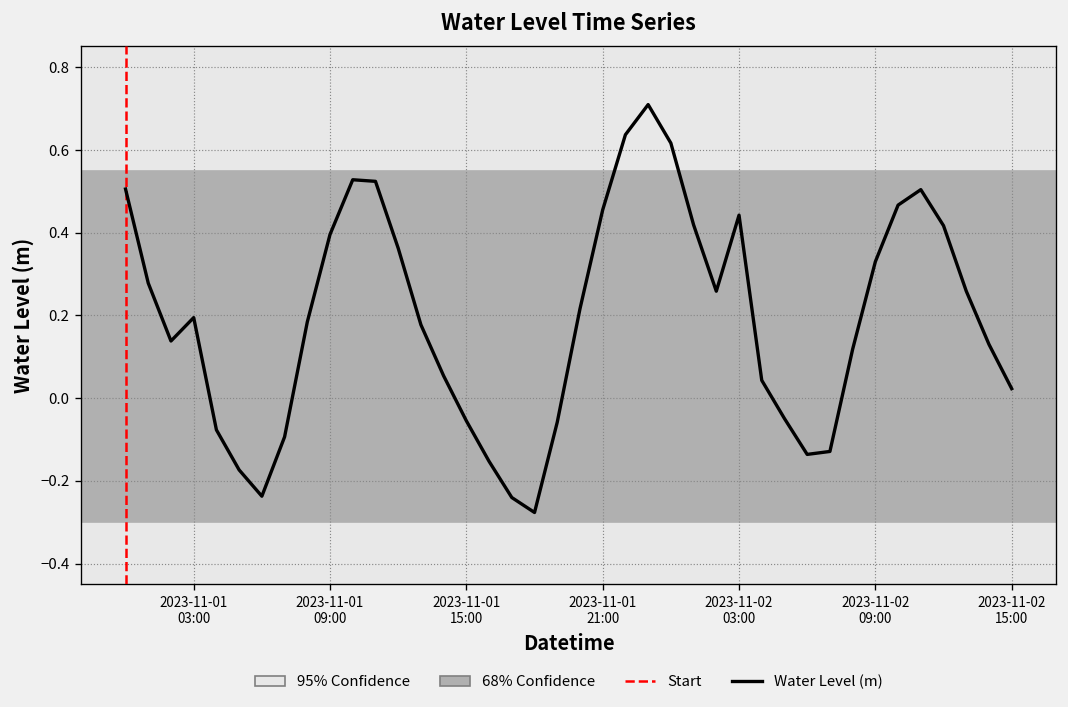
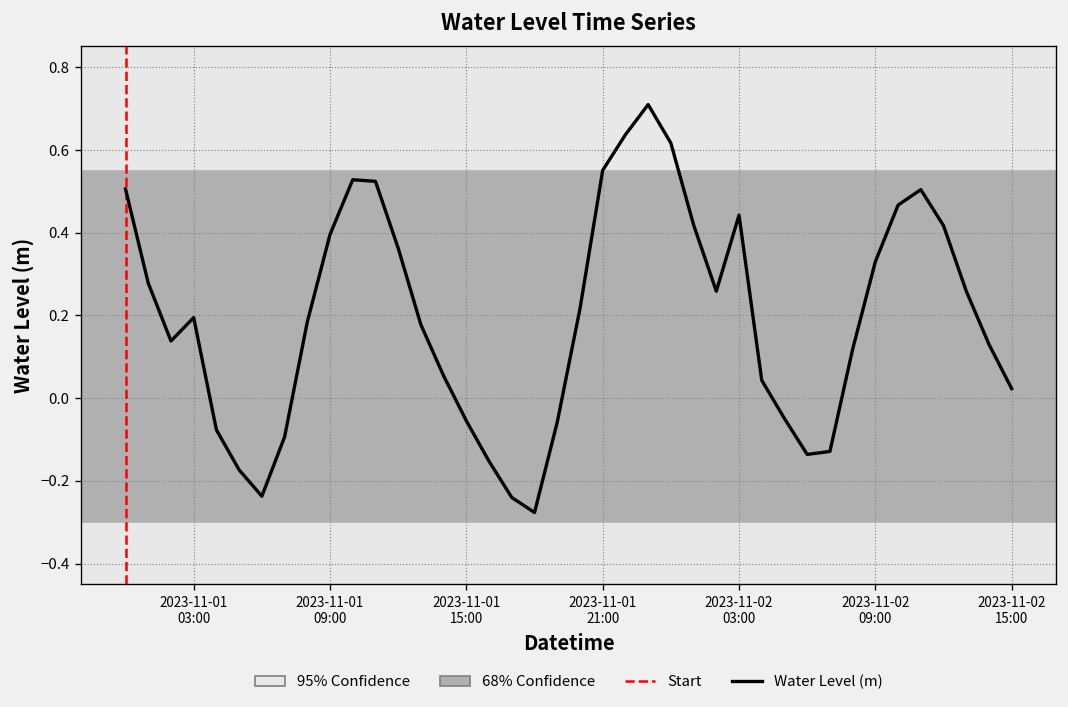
  {
    "2023-11-01 03:00": 0.19,
    "2023-11-01 09:00": 0.40,
    "2023-11-01 15:00": -0.06,
-   "2023-11-01 21:00": 0.45,
+   "2023-11-01 21:00": 0.55,
    "2023-11-02 03:00": 0.44,
    "2023-11-02 09:00": 0.33,
    "2023-11-02 15:00": 0.02
  }
